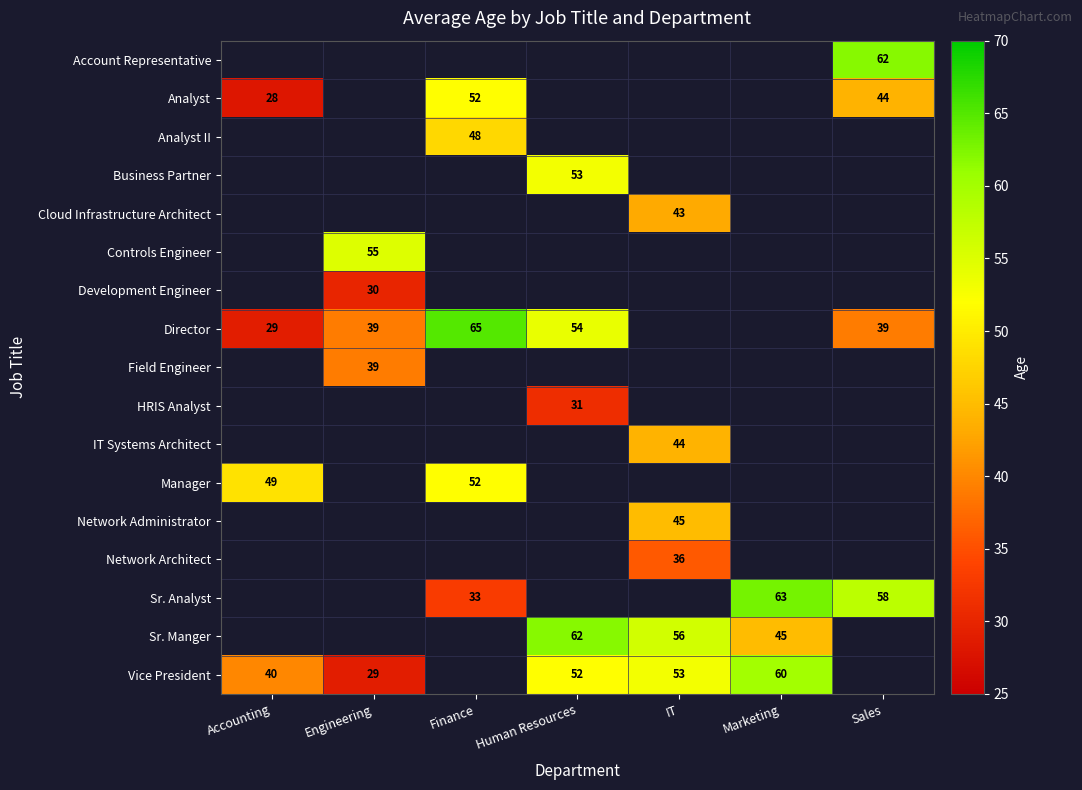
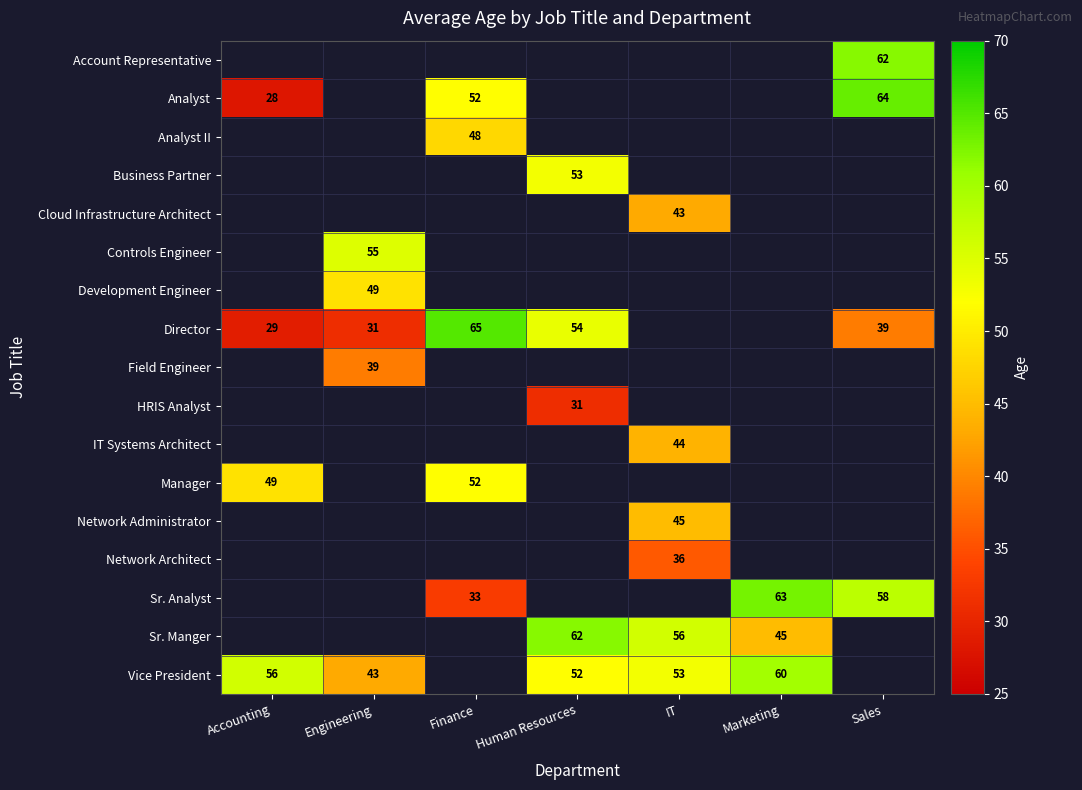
  {
    "Account Representative": {
      "Sales": 62
    },
    "Analyst": {
      "Accounting": 28,
      "Finance": 52,
-     "Sales": 44
+     "Sales": 64
    },
    "Analyst II": {
      "Finance": 48
    },
    "Business Partner": {
      "Human Resources": 53
    },
    "Cloud Infrastructure Architect": {
      "IT": 43
    },
    "Controls Engineer": {
      "Engineering": 55
    },
    "Development Engineer": {
-     "Engineering": 30
+     "Engineering": 49
    },
    "Director": {
      "Accounting": 29,
-     "Engineering": 39,
+     "Engineering": 31,
      "Finance": 65,
      "Human Resources": 54,
      "Sales": 39
    },
    "Field Engineer": {
      "Engineering": 39
    },
    "HRIS Analyst": {
      "Human Resources": 31
    },
    "IT Systems Architect": {
      "IT": 44
    },
    "Manager": {
      "Accounting": 49,
      "Finance": 52
    },
    "Network Administrator": {
      "IT": 45
    },
    "Network Architect": {
      "IT": 36
    },
    "Sr. Analyst": {
      "Finance": 33,
      "Marketing": 63,
      "Sales": 58
    },
    "Sr. Manger": {
      "Human Resources": 62,
      "IT": 56,
      "Marketing": 45
    },
    "Vice President": {
-     "Accounting": 40,
-     "Engineering": 29,
+     "Accounting": 56,
+     "Engineering": 43,
      "Human Resources": 52,
      "IT": 53,
      "Marketing": 60
    }
  }
